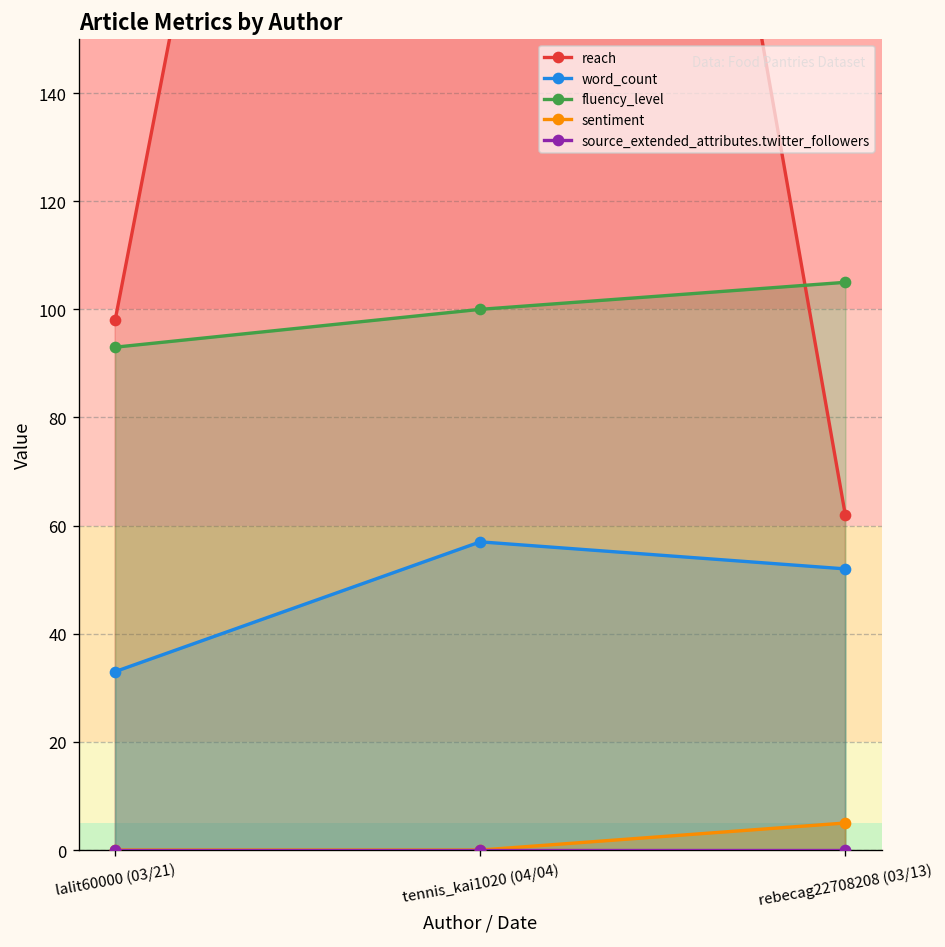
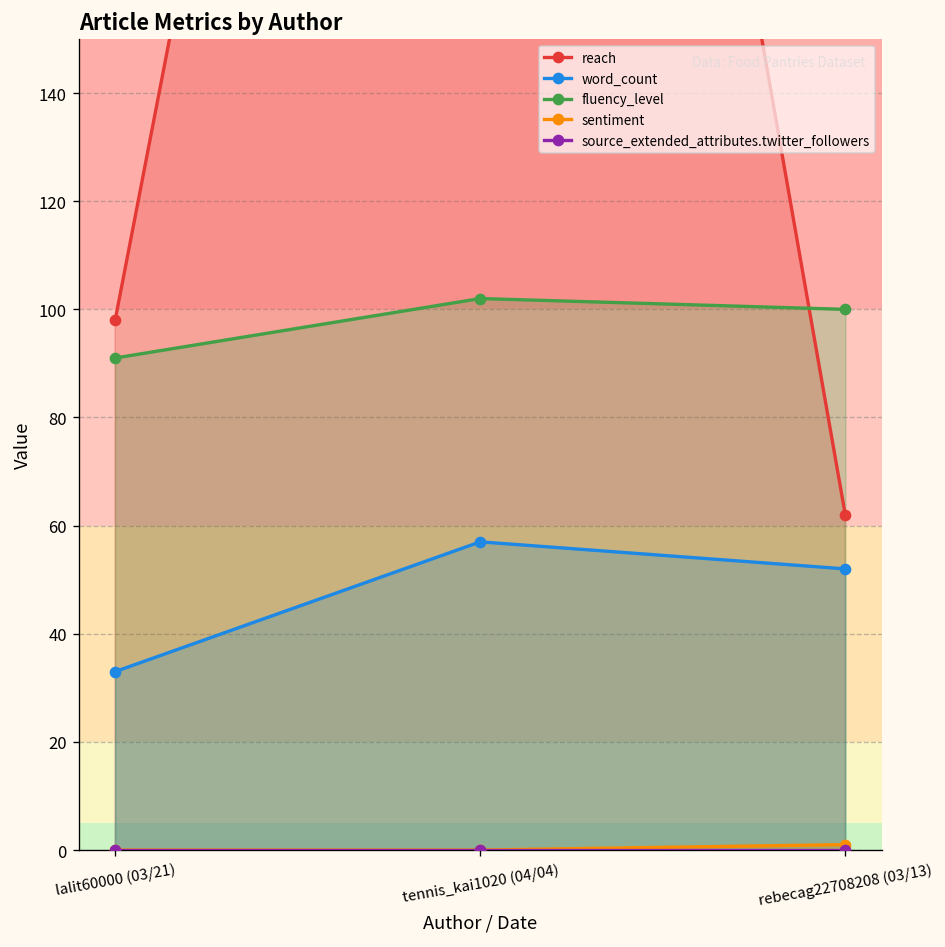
  {
    "reach": {
      "lalit60000 (03/21)": 98,
      "rebecag22708208 (03/13)": 62
    },
    "word_count": {
      "lalit60000 (03/21)": 33,
      "tennis_kai1020 (04/04)": 57,
      "rebecag22708208 (03/13)": 52
    },
    "fluency_level": {
-     "lalit60000 (03/21)": 93,
-     "tennis_kai1020 (04/04)": 100,
-     "rebecag22708208 (03/13)": 105
+     "lalit60000 (03/21)": 91,
+     "tennis_kai1020 (04/04)": 102,
+     "rebecag22708208 (03/13)": 100
    },
    "sentiment": {
-     "rebecag22708208 (03/13)": 5
+     "rebecag22708208 (03/13)": 1
    },
    "source_extended_attributes.twitter_followers": {
      "rebecag22708208 (03/13)": 0
    }
  }
